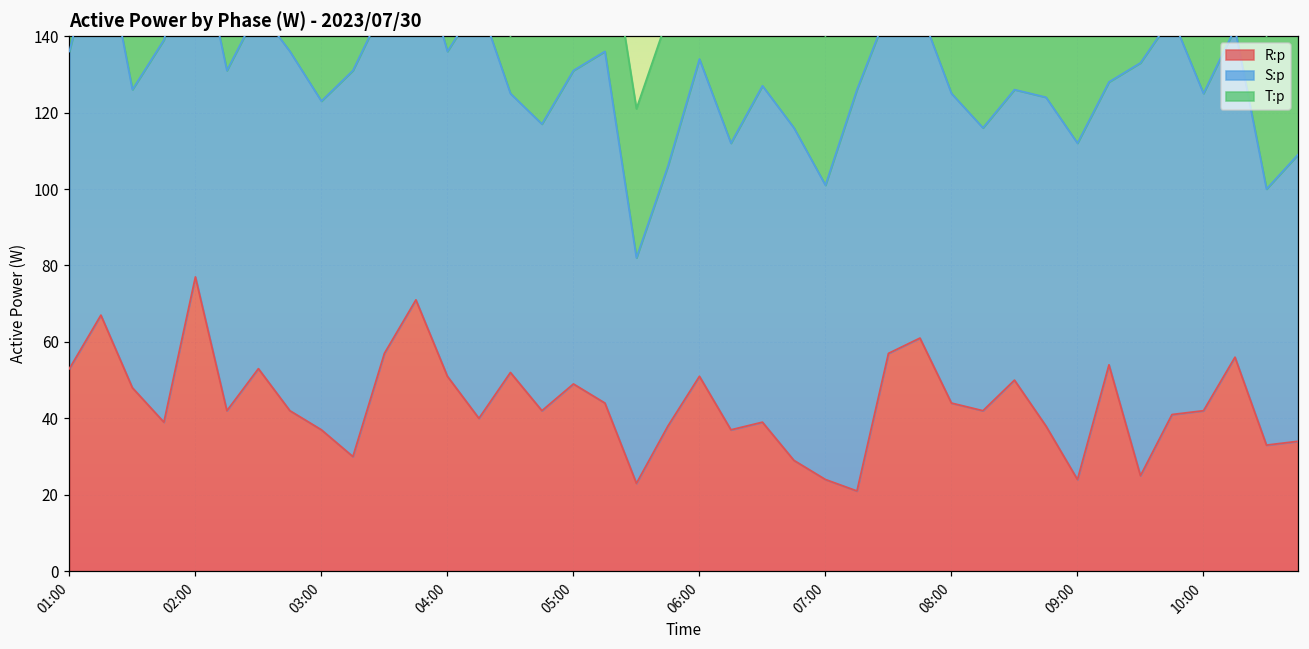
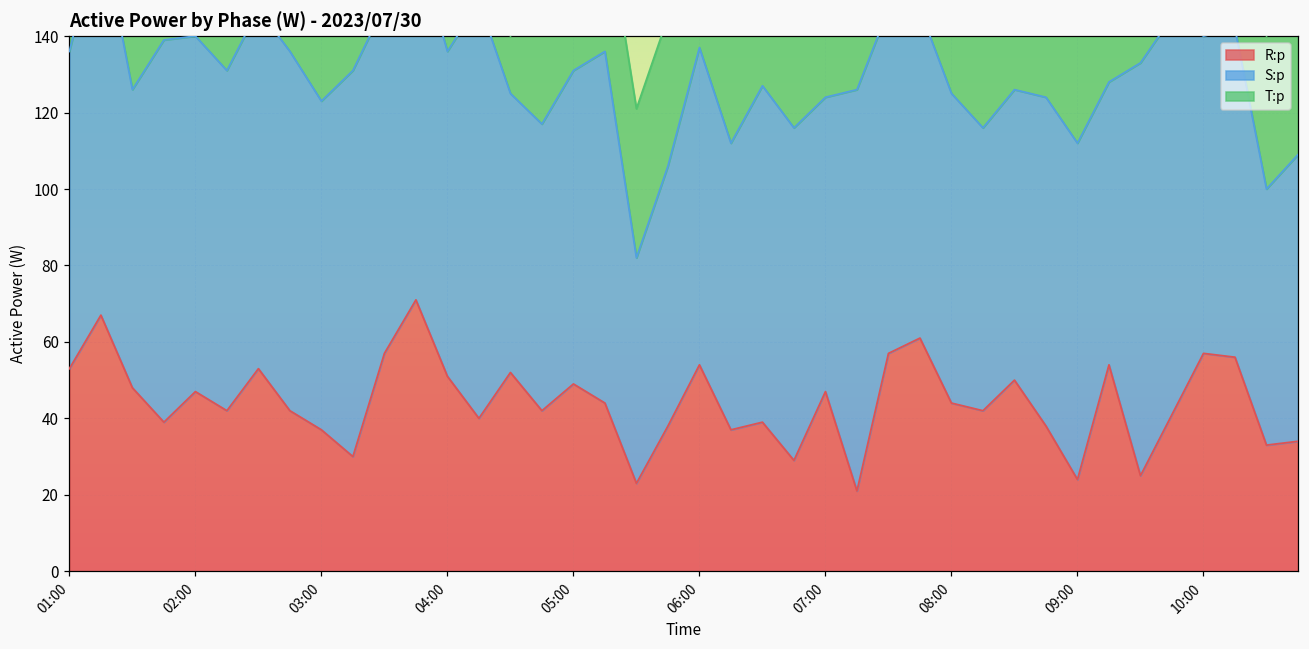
  {
    "R:p": {
      "01:00": 53,
-     "02:00": 77,
+     "02:00": 47,
      "03:00": 37,
      "04:00": 51,
      "05:00": 49,
-     "06:00": 51,
-     "07:00": 24,
+     "06:00": 54,
+     "07:00": 47,
      "08:00": 44,
      "09:00": 24,
-     "10:00": 42
+     "10:00": 57
    },
    "S:p": {
      "01:00": 83,
      "03:00": 86,
      "04:00": 85,
      "05:00": 82,
      "06:00": 83,
      "07:00": 77,
      "08:00": 81,
      "09:00": 88,
      "10:00": 83
    }
  }
